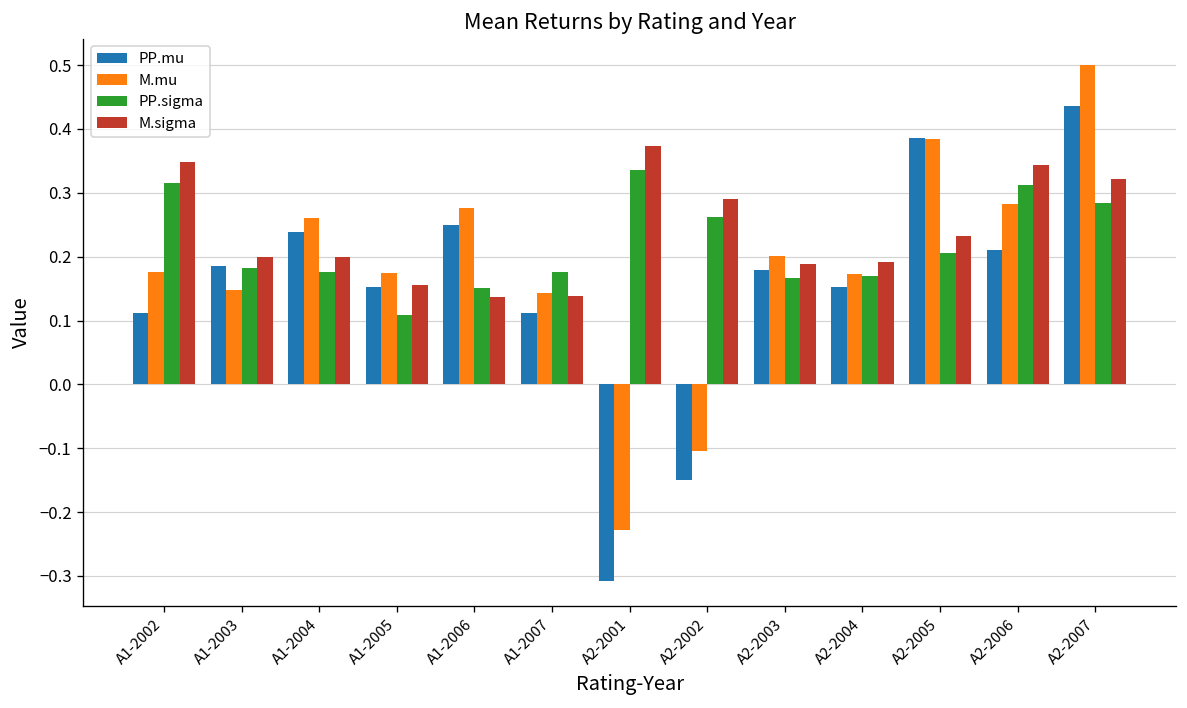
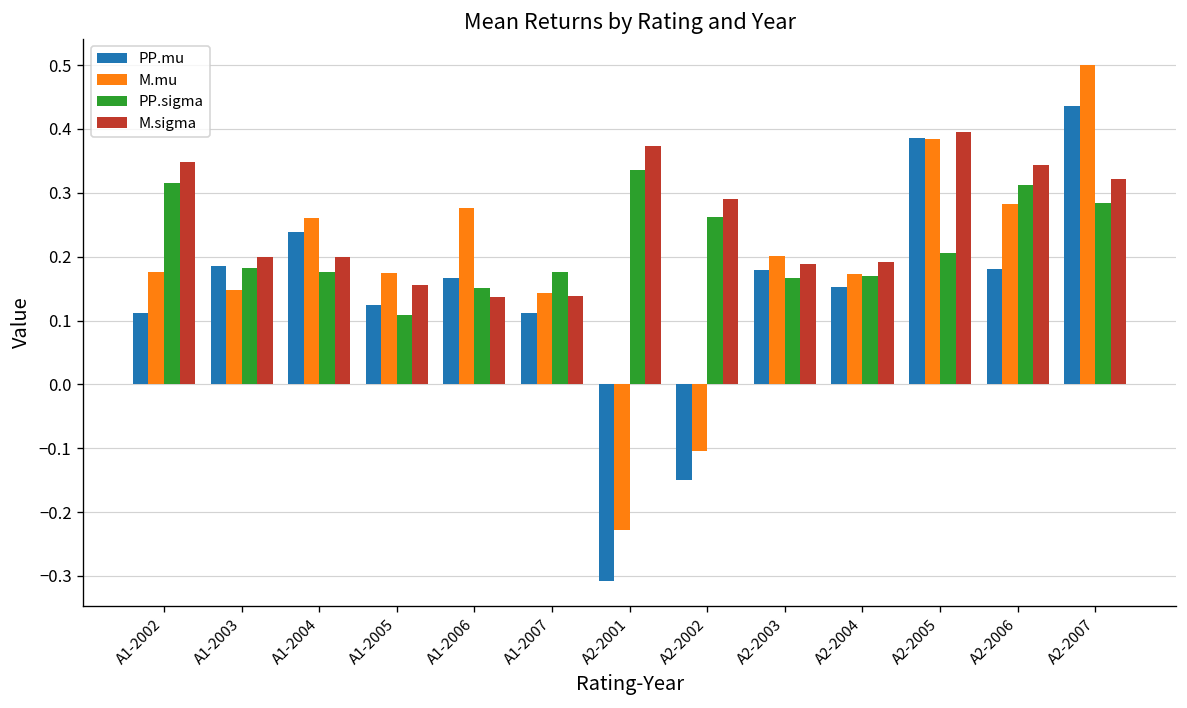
  {
    "PP.mu": {
      "A1-2002": 0.11,
      "A1-2003": 0.19,
      "A1-2004": 0.24,
-     "A1-2005": 0.15,
-     "A1-2006": 0.25,
+     "A1-2005": 0.12,
+     "A1-2006": 0.17,
      "A1-2007": 0.11,
      "A2-2001": -0.31,
      "A2-2002": -0.15,
      "A2-2003": 0.18,
      "A2-2004": 0.15,
      "A2-2005": 0.39,
-     "A2-2006": 0.21,
+     "A2-2006": 0.18,
      "A2-2007": 0.44
    },
    "M.mu": {
      "A1-2002": 0.18,
      "A1-2003": 0.15,
      "A1-2004": 0.26,
      "A1-2005": 0.17,
      "A1-2006": 0.28,
      "A1-2007": 0.14,
      "A2-2001": -0.23,
      "A2-2002": -0.10,
      "A2-2003": 0.20,
      "A2-2004": 0.17,
      "A2-2005": 0.38,
      "A2-2006": 0.28,
      "A2-2007": 0.50
    },
    "PP.sigma": {
      "A1-2002": 0.31,
      "A1-2003": 0.18,
      "A1-2004": 0.18,
      "A1-2005": 0.11,
      "A1-2006": 0.15,
      "A1-2007": 0.18,
      "A2-2001": 0.34,
      "A2-2002": 0.26,
      "A2-2003": 0.17,
      "A2-2004": 0.17,
      "A2-2005": 0.21,
      "A2-2006": 0.31,
      "A2-2007": 0.28
    },
    "M.sigma": {
      "A1-2002": 0.35,
      "A1-2003": 0.20,
      "A1-2004": 0.20,
      "A1-2005": 0.16,
      "A1-2006": 0.14,
      "A1-2007": 0.14,
      "A2-2001": 0.37,
      "A2-2002": 0.29,
      "A2-2003": 0.19,
      "A2-2004": 0.19,
-     "A2-2005": 0.23,
+     "A2-2005": 0.39,
      "A2-2006": 0.34,
      "A2-2007": 0.32
    }
  }
